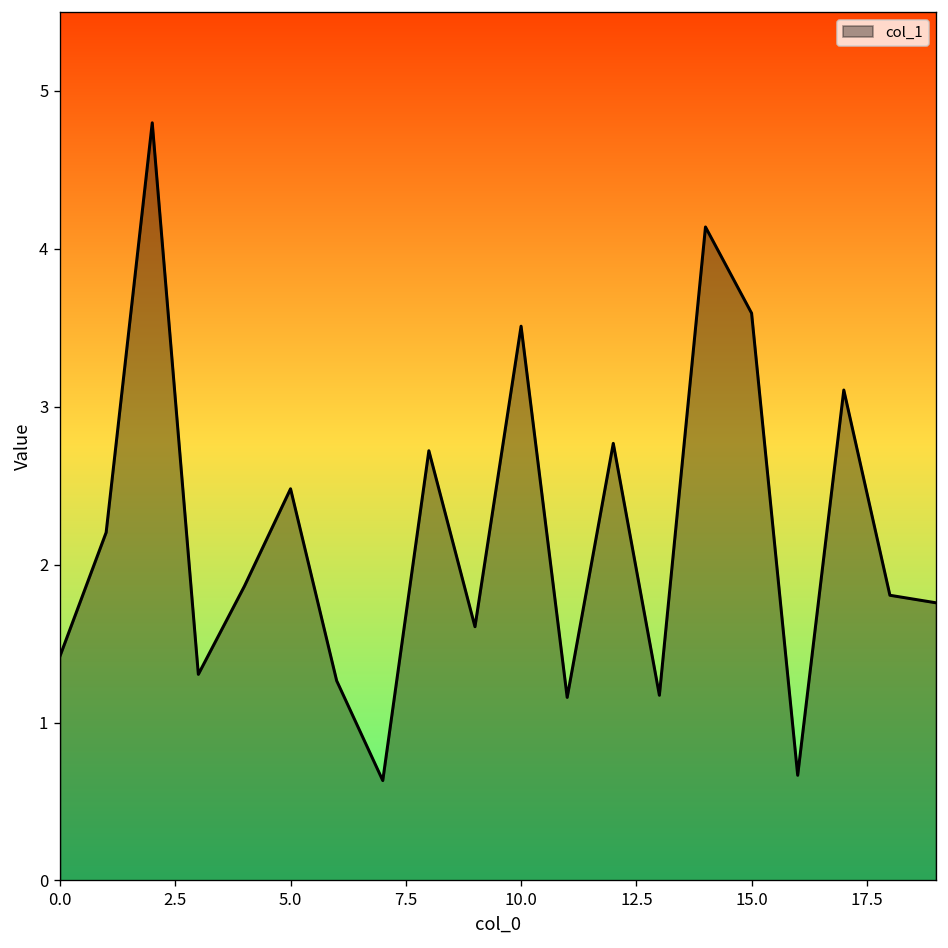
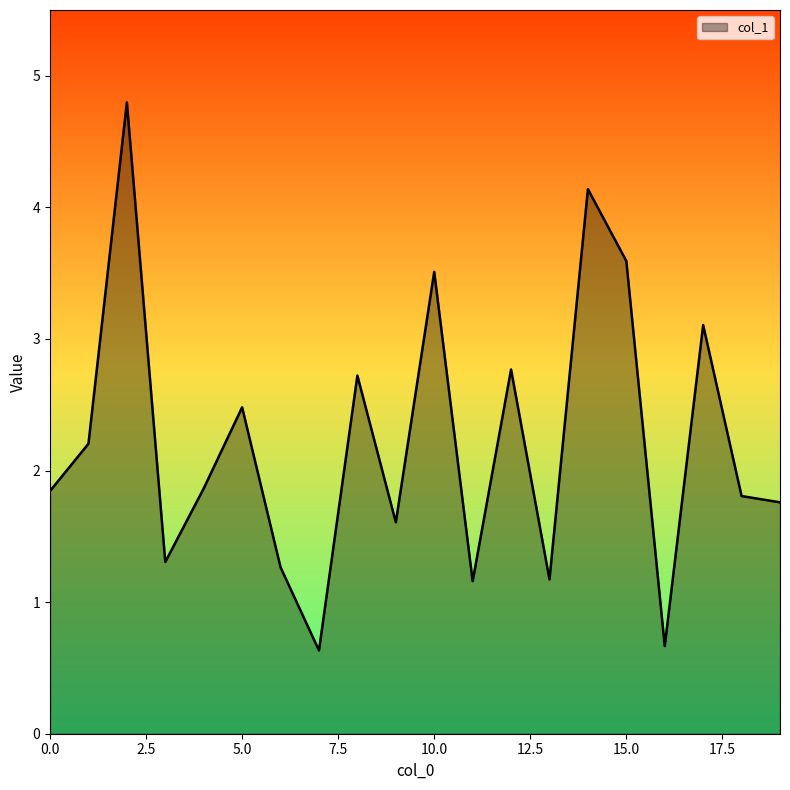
  {
-   "0.0": 1.42,
+   "0.0": 1.84,
    "5.0": 2.48,
    "10.0": 3.51,
    "15.0": 3.59
  }
